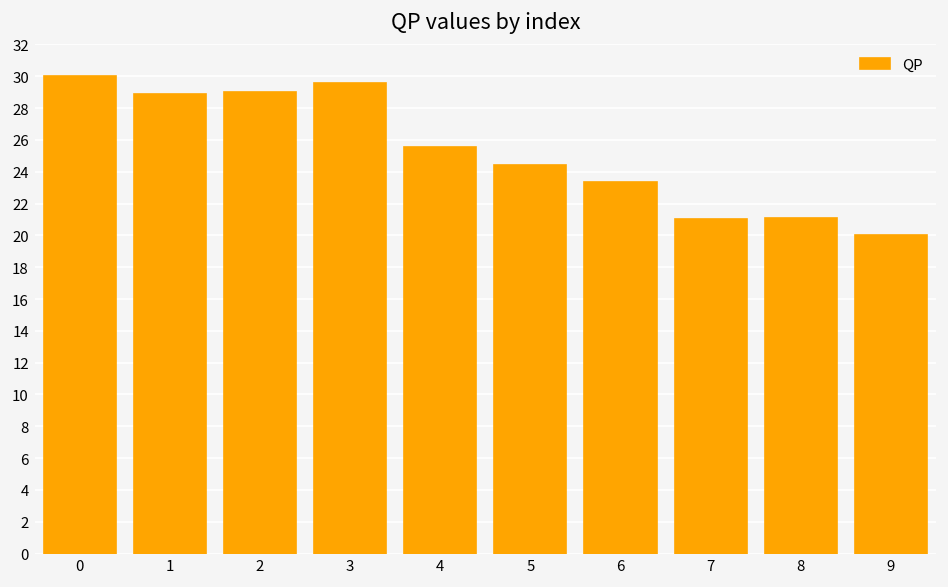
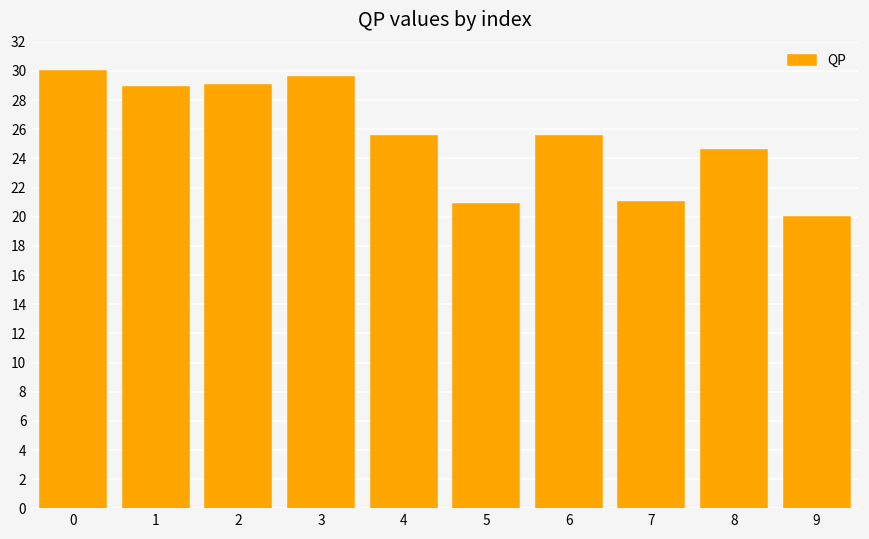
  {
    "0": 30.0,
    "1": 28.9,
    "2": 29.0,
    "3": 29.6,
    "4": 25.6,
-   "5": 24.4,
-   "6": 23.3,
+   "5": 20.9,
+   "6": 25.6,
    "7": 21.0,
-   "8": 21.1,
+   "8": 24.6,
    "9": 20.0
  }
